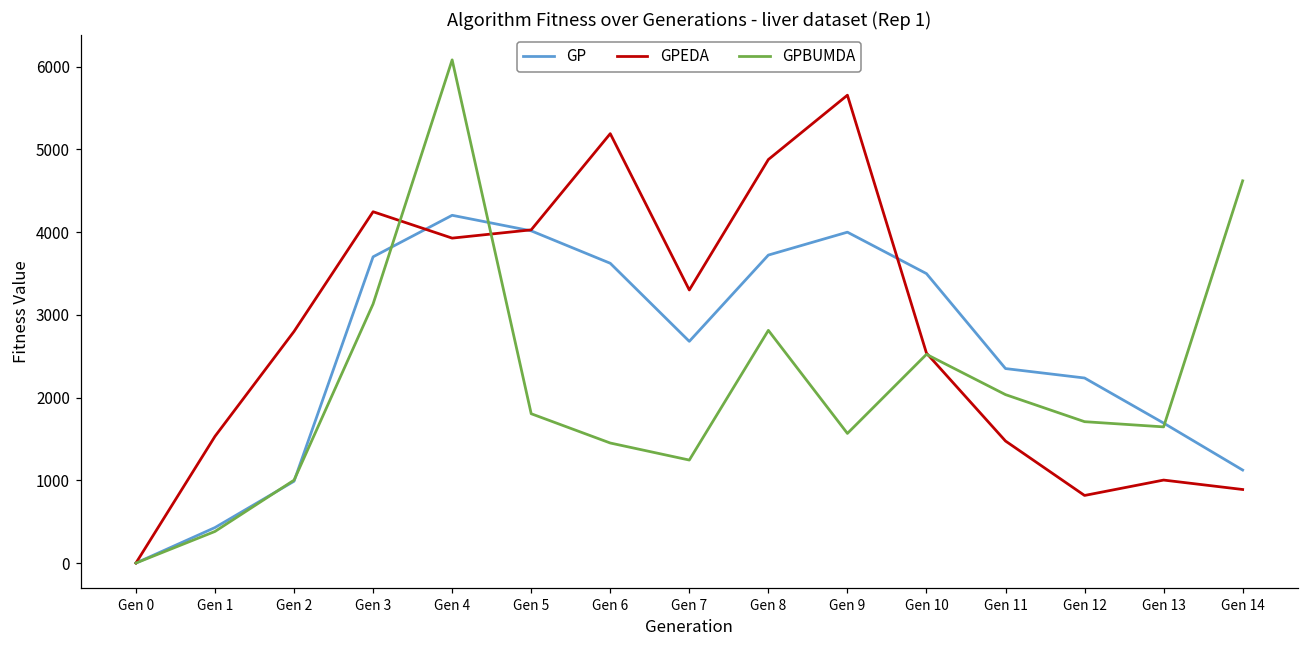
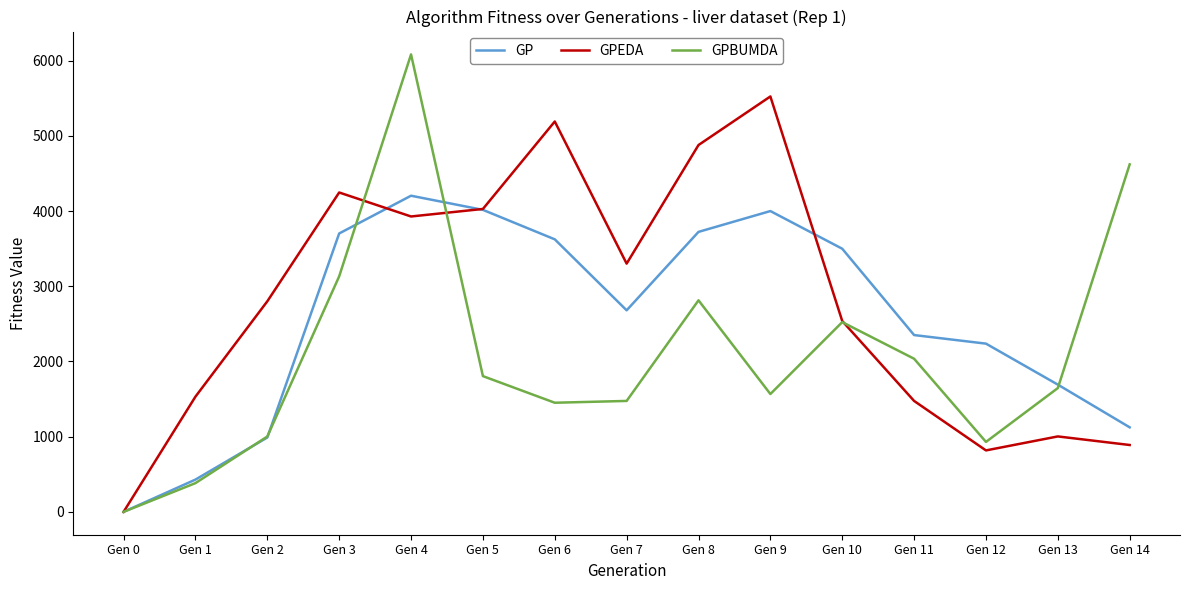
  {
    "GP": {
      "Gen 1": 400,
      "Gen 3": 3700,
      "Gen 4": 4200,
      "Gen 6": 3600,
      "Gen 7": 2700,
      "Gen 8": 3700,
      "Gen 9": 4000,
      "Gen 10": 3500,
      "Gen 11": 2400,
      "Gen 12": 2200,
      "Gen 13": 1700,
      "Gen 14": 1100
    },
    "GPEDA": {
      "Gen 1": 1500,
      "Gen 2": 2800,
      "Gen 3": 4200,
      "Gen 4": 3900,
      "Gen 6": 5200,
      "Gen 7": 3300,
      "Gen 8": 4900,
-     "Gen 9": 5700,
+     "Gen 9": 5500,
      "Gen 11": 1500,
      "Gen 12": 800,
      "Gen 13": 1000,
      "Gen 14": 900
    },
    "GPBUMDA": {
      "Gen 1": 400,
      "Gen 3": 3100,
      "Gen 4": 6100,
      "Gen 5": 1800,
      "Gen 6": 1500,
-     "Gen 7": 1200,
+     "Gen 7": 1500,
      "Gen 8": 2800,
      "Gen 9": 1600,
      "Gen 11": 2000,
-     "Gen 12": 1700,
+     "Gen 12": 900,
      "Gen 13": 1600,
      "Gen 14": 4600
    }
  }
